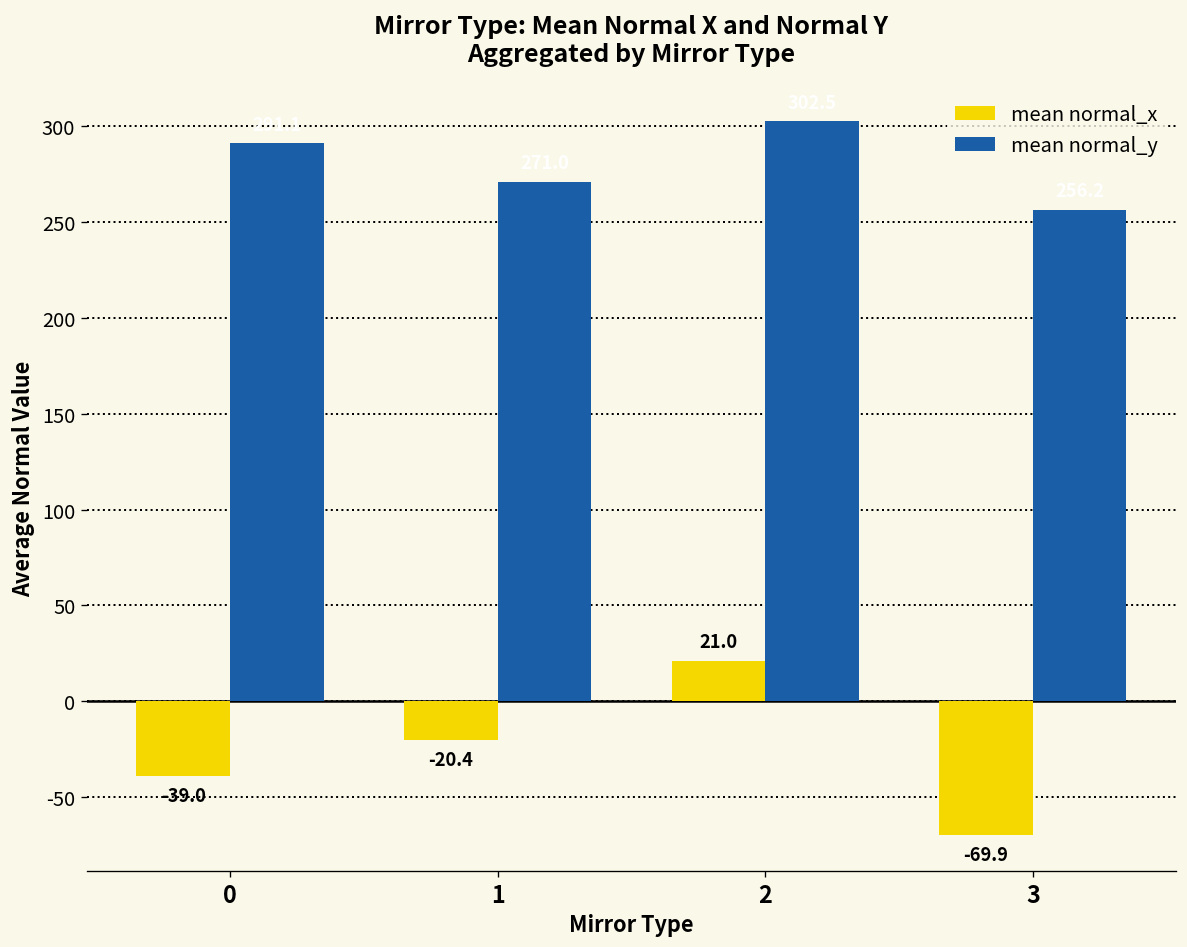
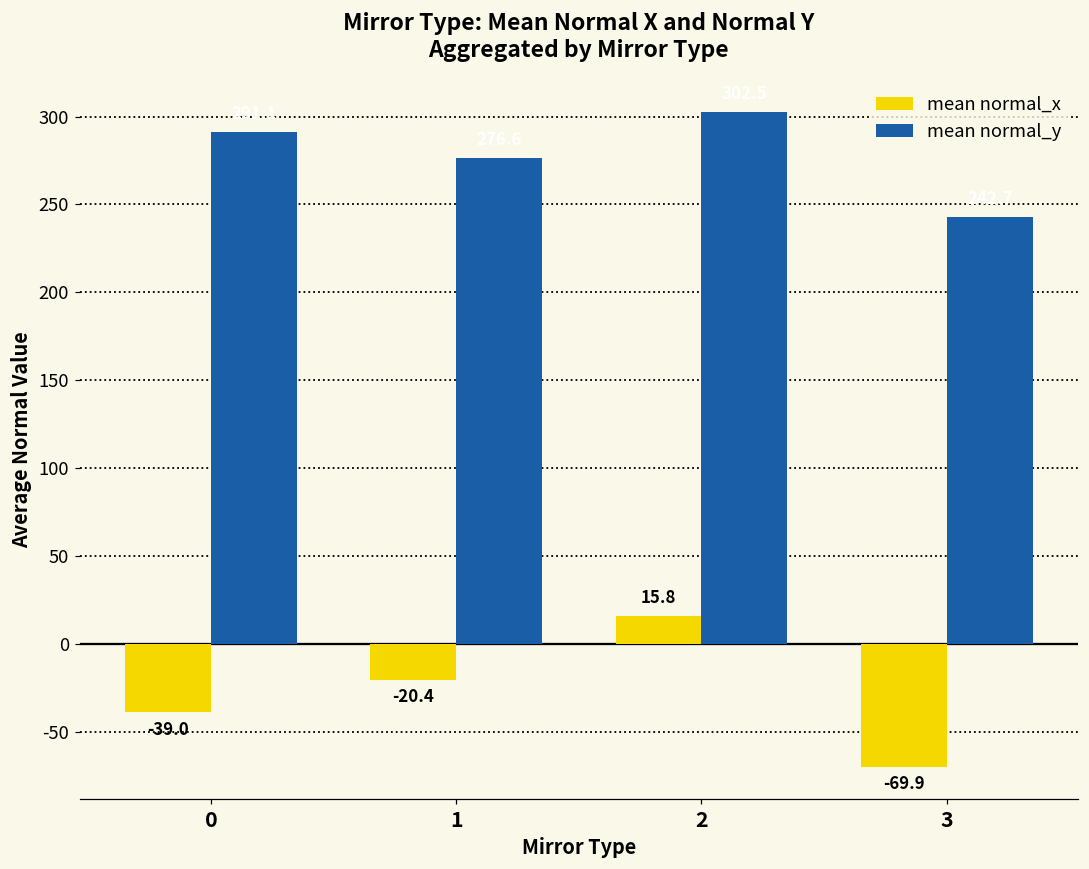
  {
    "mean normal_x": {
      "0": -39.0,
      "1": -20.4,
-     "2": 21.0,
+     "2": 15.8,
      "3": -69.9
    },
    "mean normal_y": {
      "0": 291,
-     "1": 271,
+     "1": 277,
      "2": 303,
-     "3": 256
+     "3": 243
    }
  }
